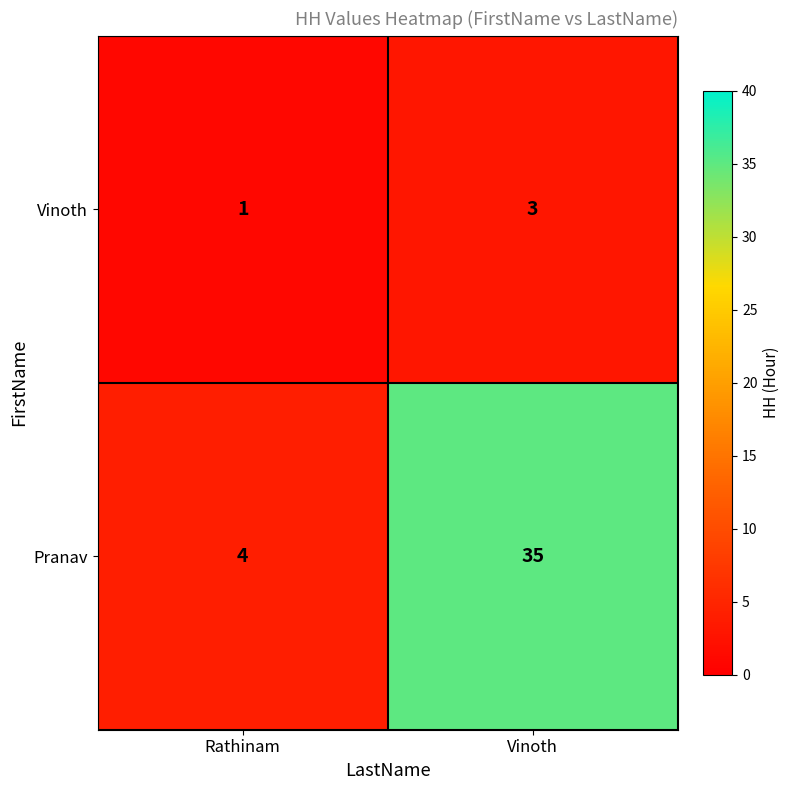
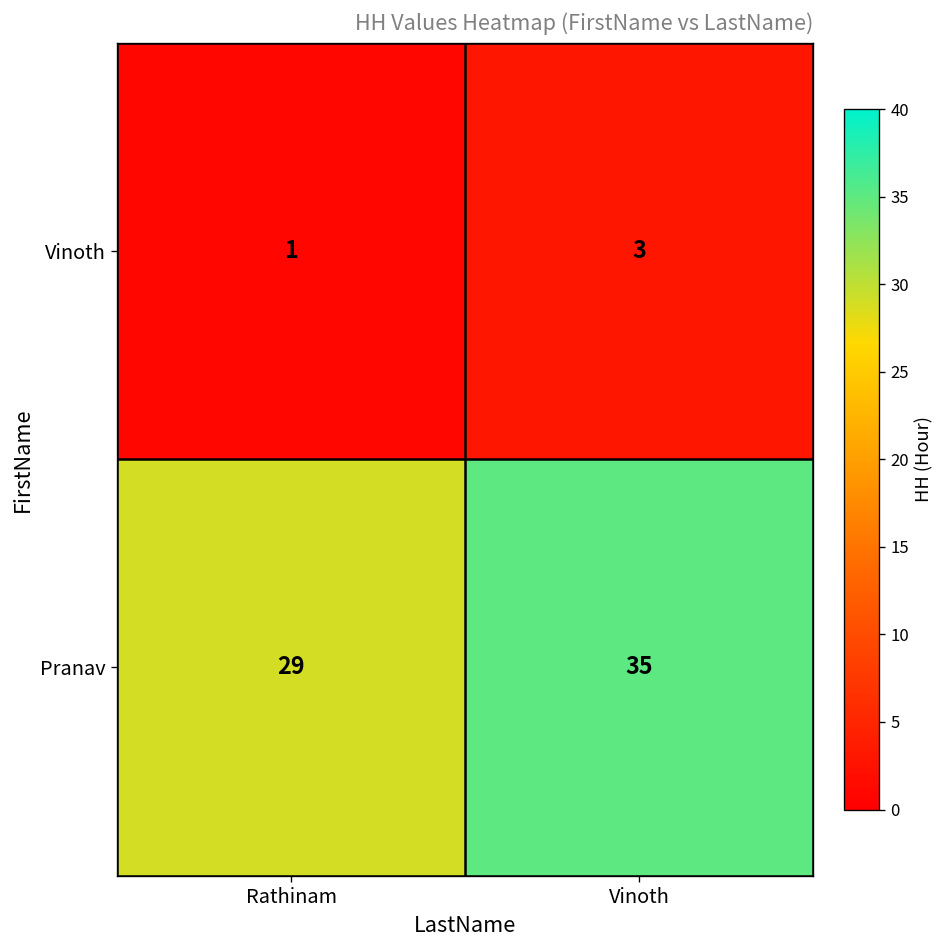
  {
    "Vinoth": {
      "Rathinam": 1,
      "Vinoth": 3
    },
    "Pranav": {
-     "Rathinam": 4,
+     "Rathinam": 29,
      "Vinoth": 35
    }
  }
